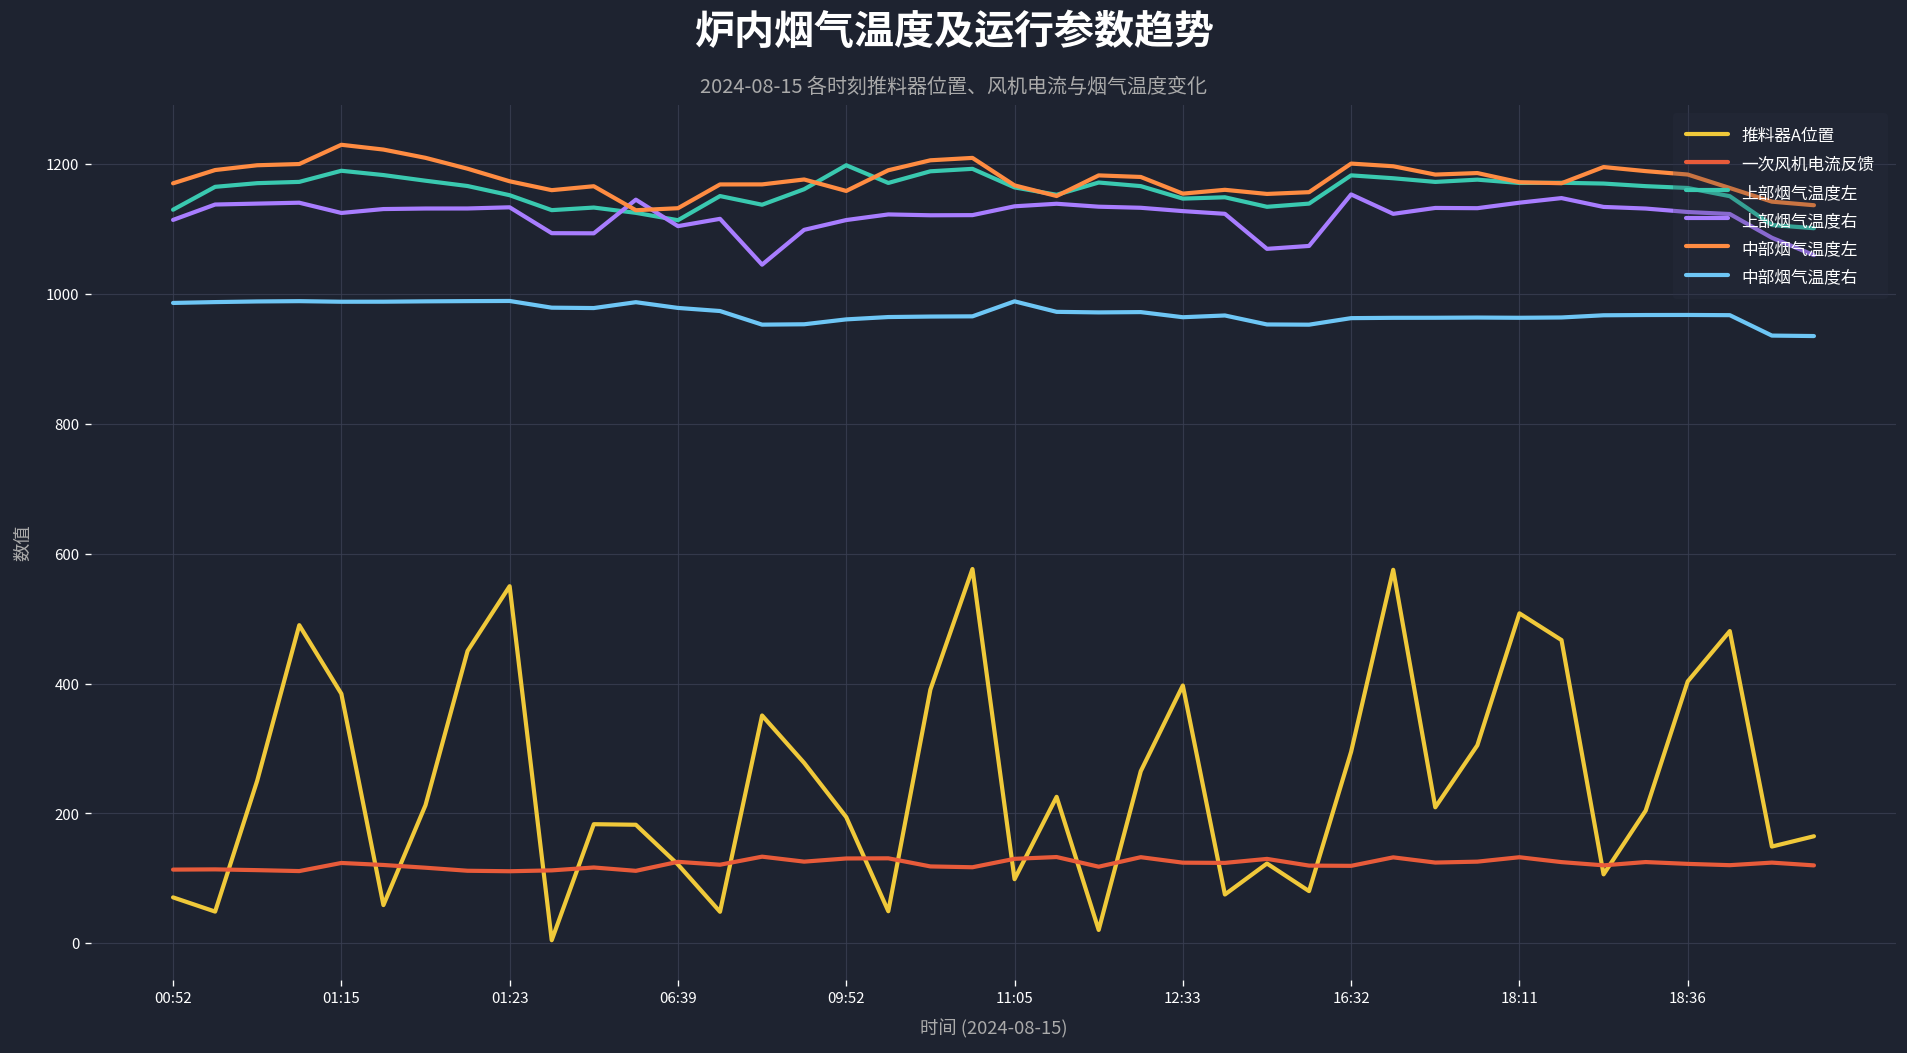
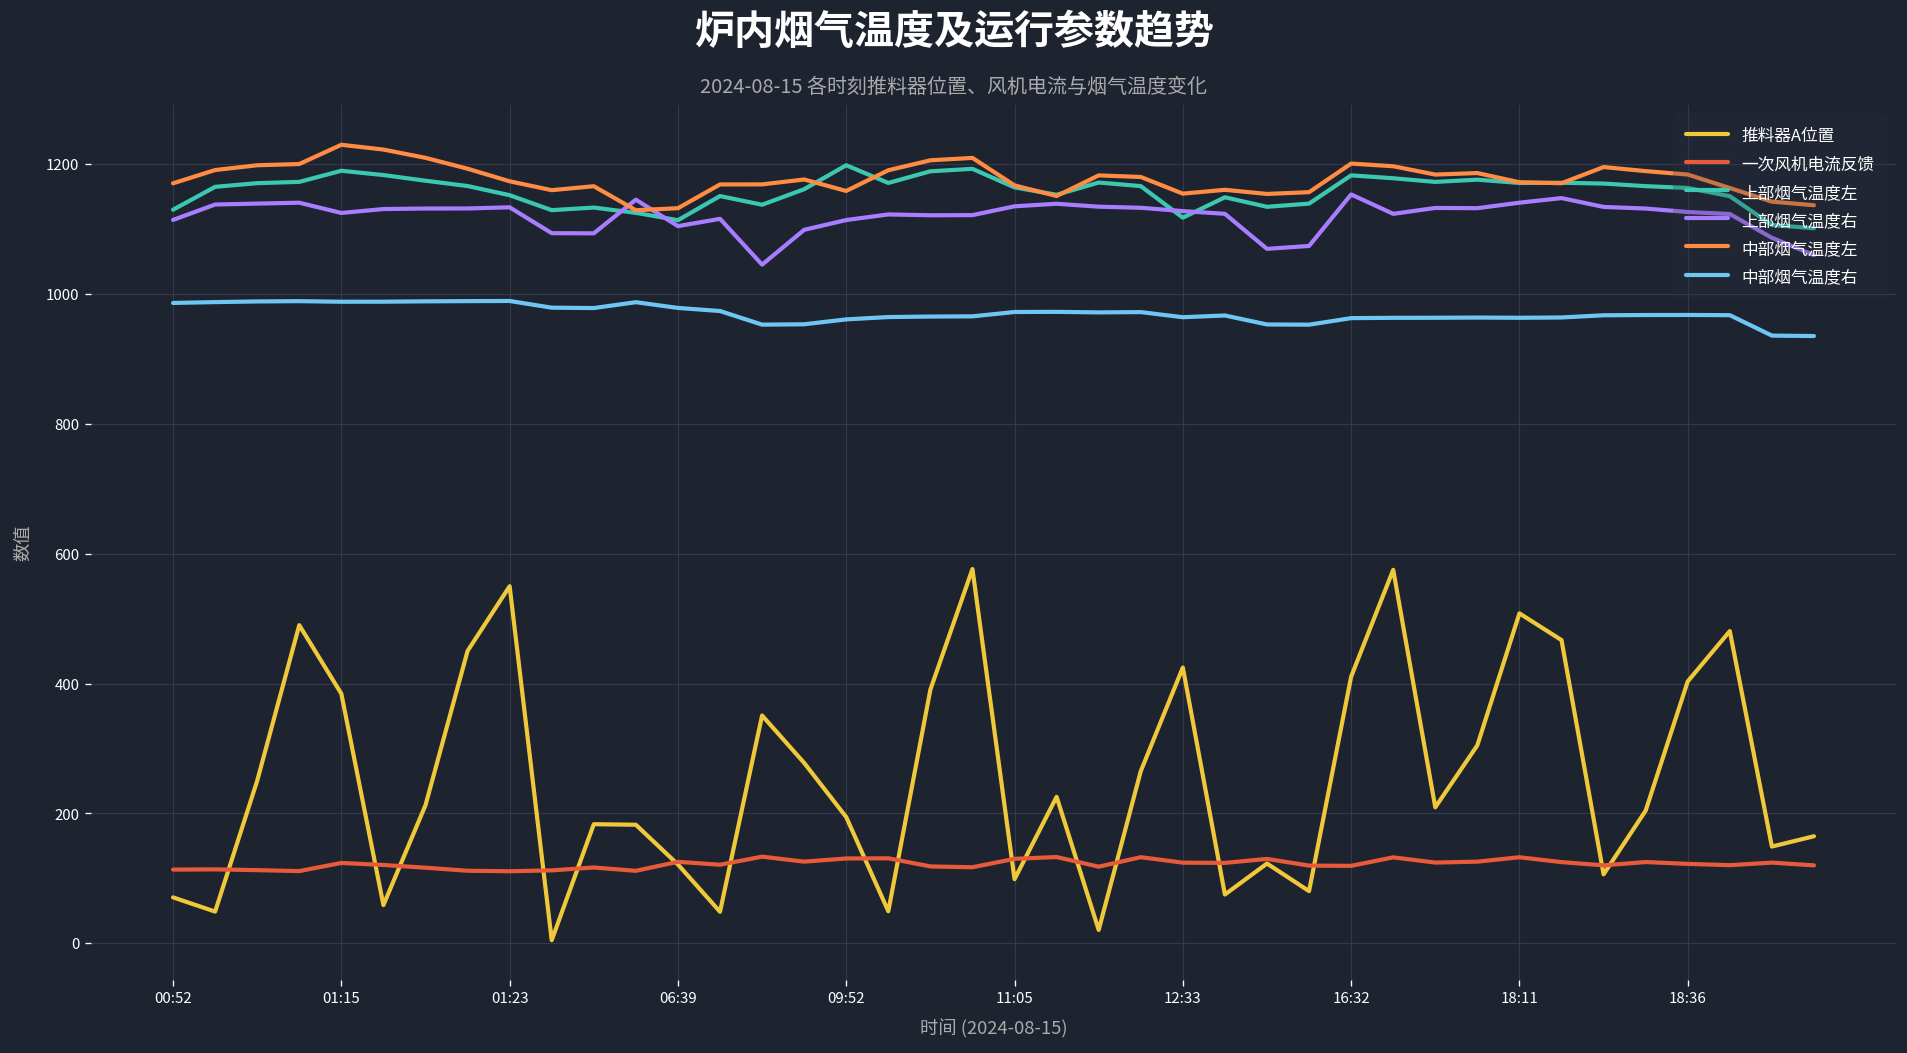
  {
    "推料器A位置": {
      "00:52": 70,
      "01:15": 380,
      "01:23": 550,
      "09:52": 190,
      "11:05": 100,
-     "12:33": 400,
-     "16:32": 300,
+     "12:33": 420,
+     "16:32": 410,
      "18:11": 510,
      "18:36": 400
    },
    "上部烟气温度左": {
      "00:52": 1130,
      "01:15": 1190,
      "01:23": 1150,
      "06:39": 1110,
      "09:52": 1200,
-     "12:33": 1150,
+     "12:33": 1120,
      "16:32": 1180
    },
    "上部烟气温度右": {
      "00:52": 1110,
      "01:15": 1120,
      "01:23": 1130,
      "06:39": 1100,
      "09:52": 1110,
      "11:05": 1140,
      "12:33": 1130,
      "16:32": 1150,
      "18:11": 1140
    },
    "中部烟气温度右": {
      "00:52": 990,
      "01:15": 990,
      "01:23": 990,
      "06:39": 980,
      "09:52": 960,
-     "11:05": 990,
+     "11:05": 970,
      "12:33": 960,
      "16:32": 960,
      "18:11": 960,
      "18:36": 970
    }
  }
